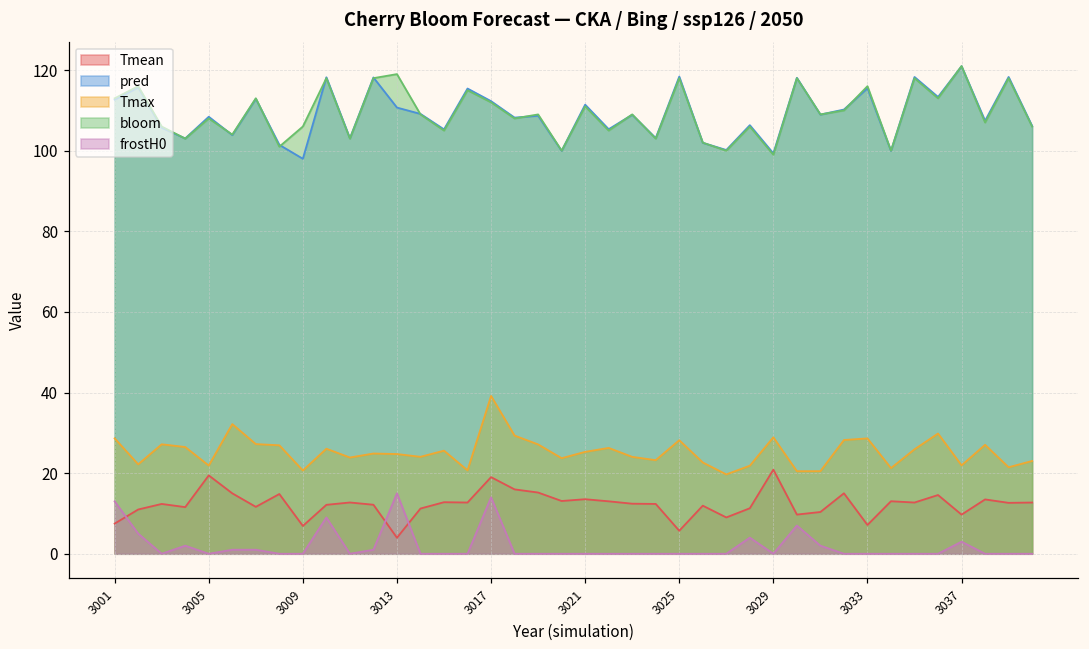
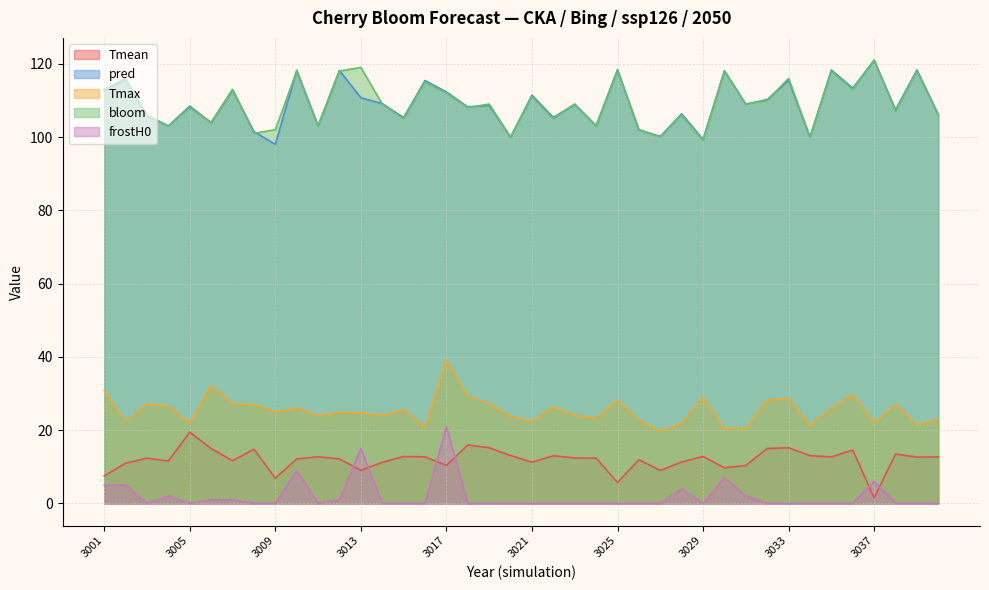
  {
    "Tmean": {
      "3001": 7,
      "3005": 19,
      "3009": 7,
-     "3013": 4,
-     "3017": 19,
-     "3021": 14,
+     "3013": 9,
+     "3017": 10,
+     "3021": 11,
      "3025": 6,
-     "3029": 21,
-     "3033": 7,
-     "3037": 10
+     "3029": 13,
+     "3033": 15,
+     "3037": 2
    },
    "pred": {
      "3009": 98,
      "3013": 111
    },
    "Tmax": {
-     "3001": 29,
+     "3001": 31,
      "3005": 22,
-     "3009": 21,
+     "3009": 25,
      "3013": 25,
      "3017": 39,
-     "3021": 25,
+     "3021": 22,
      "3025": 28,
      "3029": 29,
      "3033": 29,
      "3037": 22
    },
    "bloom": {
-     "3009": 106,
+     "3009": 102,
      "3013": 119
    },
    "frostH0": {
-     "3001": 13,
+     "3001": 5,
      "3005": 0,
      "3009": 0,
      "3013": 15,
-     "3017": 14,
+     "3017": 21,
      "3021": 0,
      "3025": 0,
      "3029": 0,
      "3033": 0,
-     "3037": 3
+     "3037": 6
    }
  }
